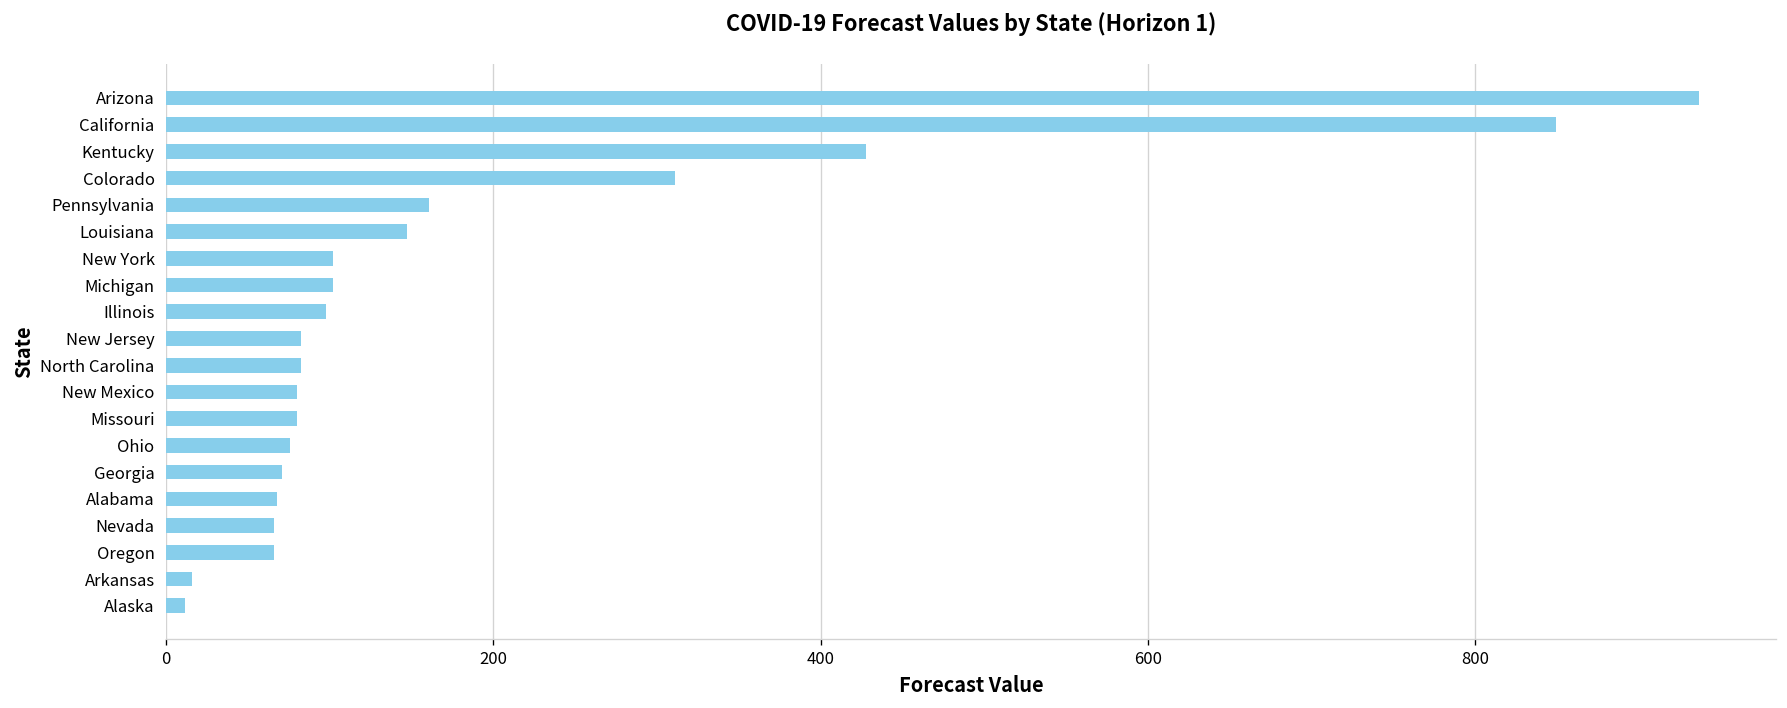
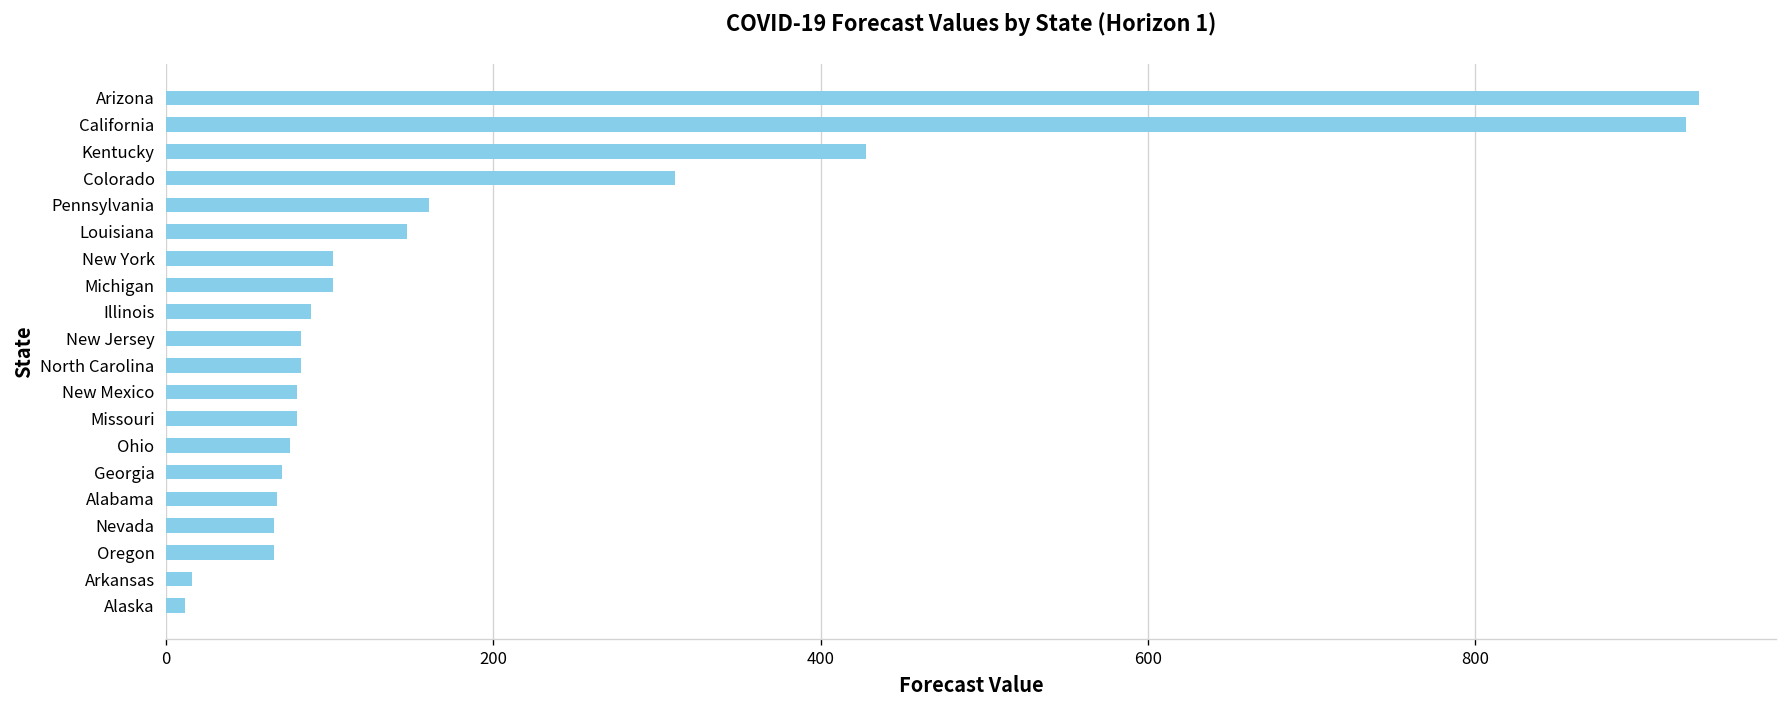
  {
    "Arizona": 937,
-   "California": 850,
+   "California": 929,
    "Kentucky": 427,
    "Colorado": 311,
    "Pennsylvania": 161,
    "Louisiana": 147,
    "New York": 102,
    "Michigan": 102,
-   "Illinois": 97,
+   "Illinois": 89,
    "New Jersey": 82,
    "North Carolina": 82,
    "New Mexico": 80,
    "Missouri": 80,
    "Ohio": 76,
    "Georgia": 71,
    "Alabama": 68,
    "Nevada": 66,
    "Oregon": 66,
    "Arkansas": 16,
    "Alaska": 11
  }
